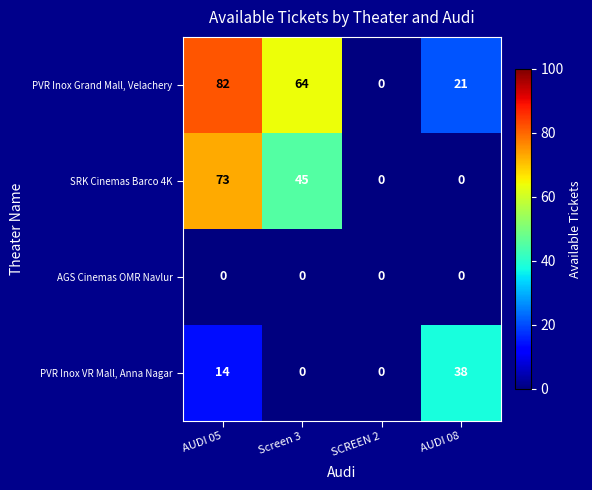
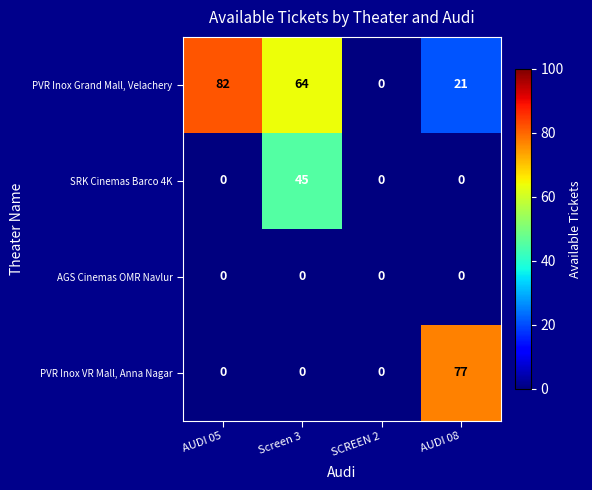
  {
    "PVR Inox Grand Mall, Velachery": {
      "AUDI 05": 82,
      "Screen 3": 64,
      "SCREEN 2": 0,
      "AUDI 08": 21
    },
    "SRK Cinemas Barco 4K": {
-     "AUDI 05": 73,
+     "AUDI 05": 0,
      "Screen 3": 45,
      "SCREEN 2": 0,
      "AUDI 08": 0
    },
    "AGS Cinemas OMR Navlur": {
      "AUDI 05": 0,
      "Screen 3": 0,
      "SCREEN 2": 0,
      "AUDI 08": 0
    },
    "PVR Inox VR Mall, Anna Nagar": {
-     "AUDI 05": 14,
+     "AUDI 05": 0,
      "Screen 3": 0,
      "SCREEN 2": 0,
-     "AUDI 08": 38
+     "AUDI 08": 77
    }
  }
